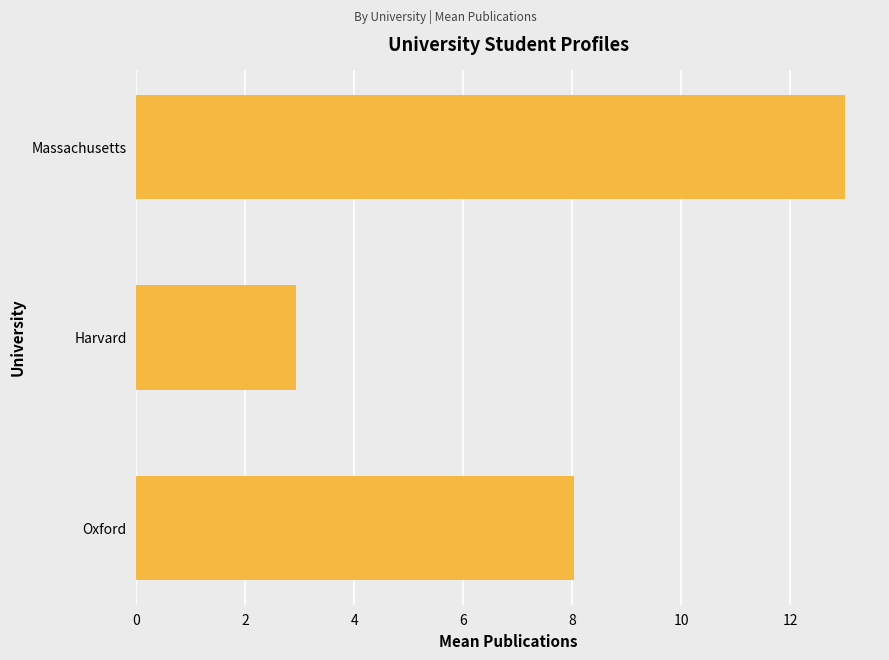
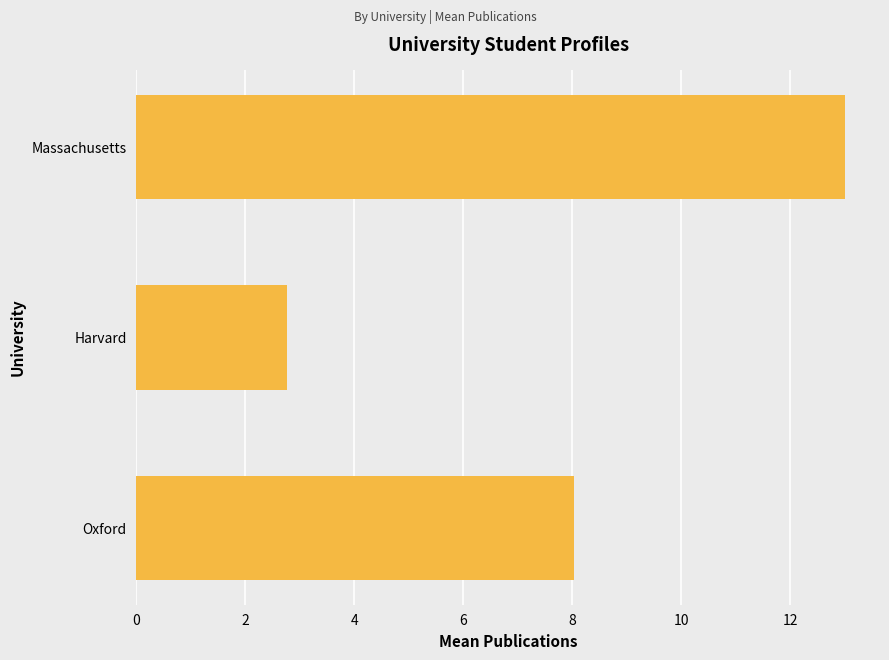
  {
    "Massachusetts": 13.0,
-   "Harvard": 2.9,
+   "Harvard": 2.8,
    "Oxford": 8.0
  }
